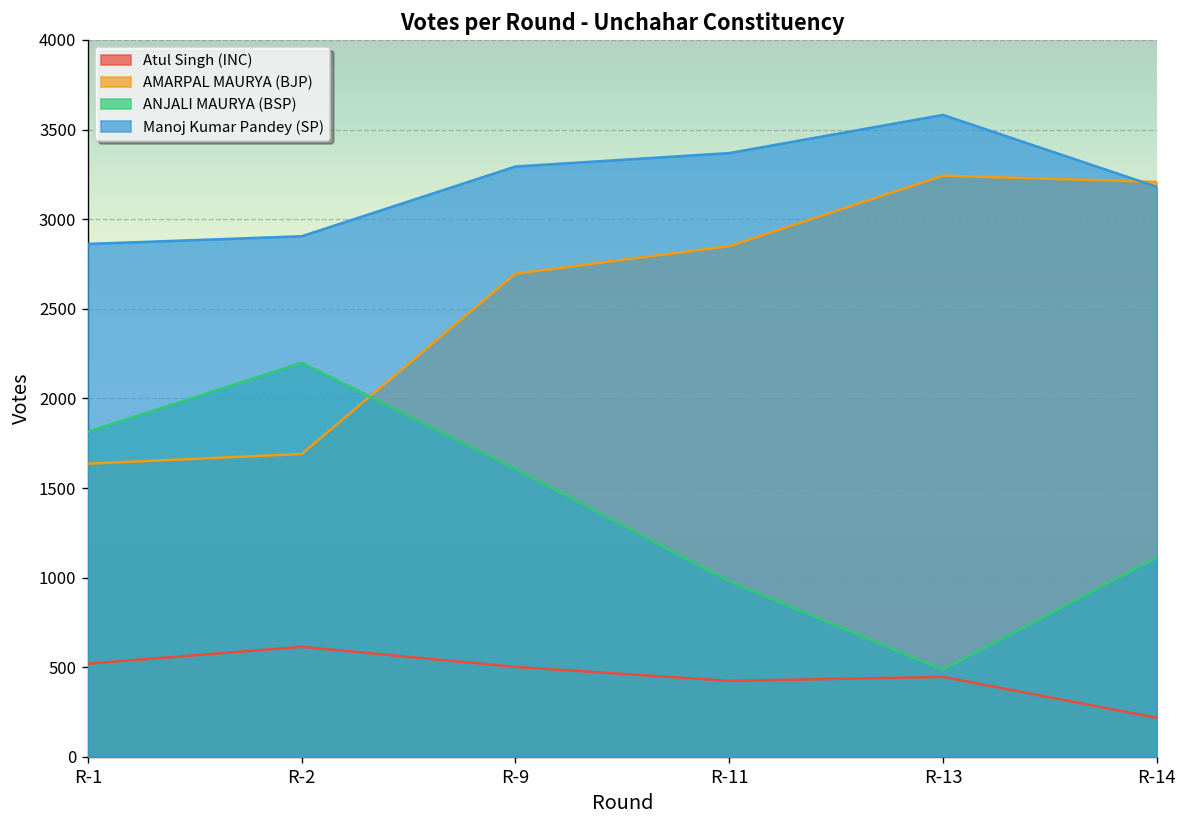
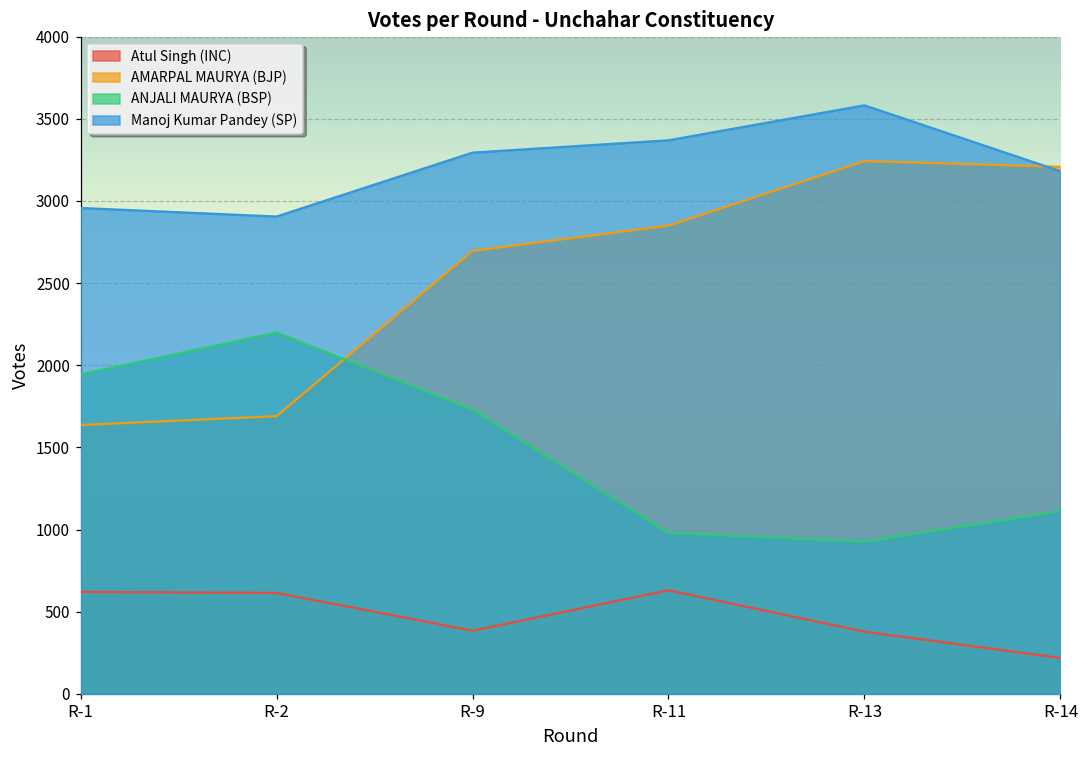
  {
    "Atul Singh (INC)": {
-     "R-1": 520,
+     "R-1": 620,
      "R-2": 610,
-     "R-9": 500,
-     "R-11": 420,
-     "R-13": 450,
+     "R-9": 380,
+     "R-11": 630,
+     "R-13": 380,
      "R-14": 220
    },
    "AMARPAL MAURYA (BJP)": {
      "R-1": 1640,
      "R-2": 1690,
      "R-9": 2700,
      "R-11": 2850,
      "R-13": 3240,
      "R-14": 3210
    },
    "ANJALI MAURYA (BSP)": {
-     "R-1": 1810,
+     "R-1": 1940,
      "R-2": 2200,
-     "R-9": 1610,
+     "R-9": 1730,
      "R-11": 980,
-     "R-13": 490,
+     "R-13": 930,
      "R-14": 1110
    },
    "Manoj Kumar Pandey (SP)": {
-     "R-1": 2860,
+     "R-1": 2960,
      "R-2": 2910,
      "R-9": 3290,
      "R-11": 3370,
      "R-13": 3580,
      "R-14": 3180
    }
  }
